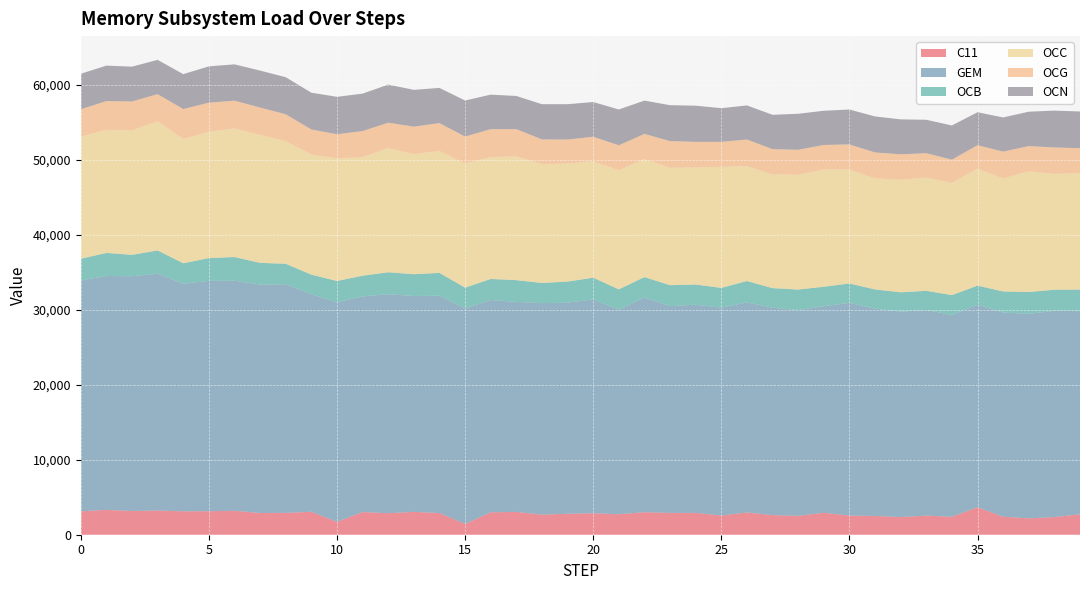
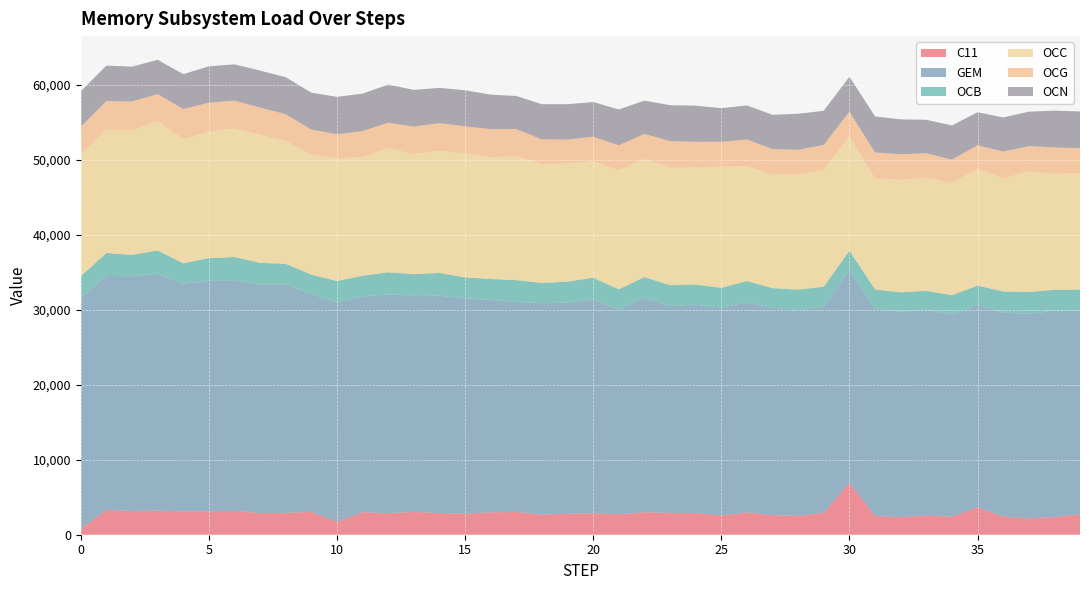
  {
    "C11": {
-     "0": "3,000",
+     "0": "1,000",
      "5": "3,000",
      "10": "2,000",
-     "15": "1,000",
+     "15": "3,000",
      "20": "3,000",
      "25": "3,000",
-     "30": "3,000",
+     "30": "7,000",
      "35": "4,000"
    }
  }
